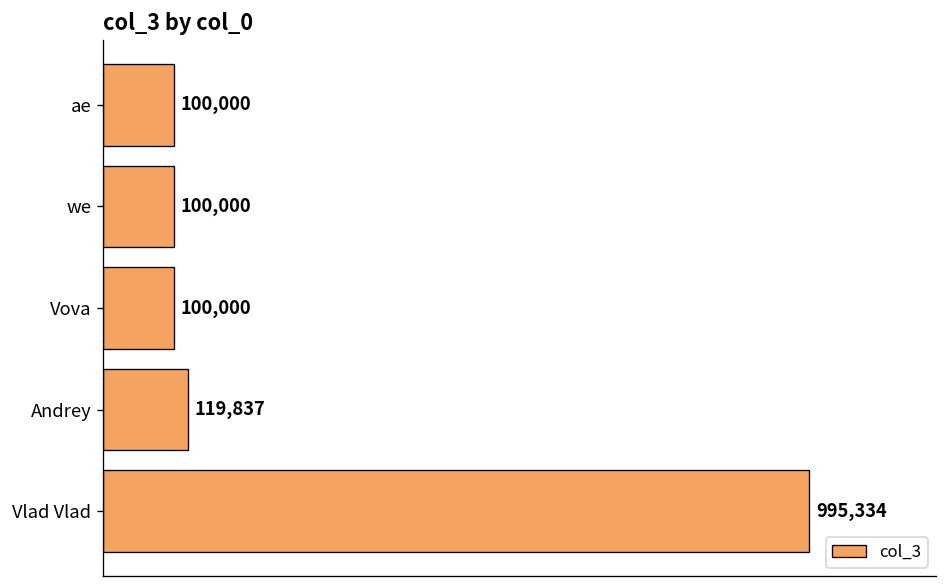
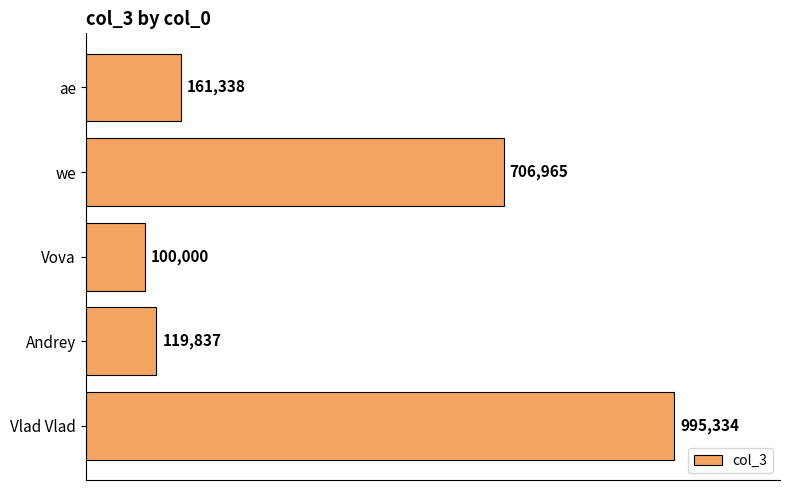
  {
-   "ae": "100,000",
-   "we": "100,000",
+   "ae": "161,338",
+   "we": "706,965",
    "Vova": "100,000",
    "Andrey": "119,837",
    "Vlad Vlad": "995,334"
  }
